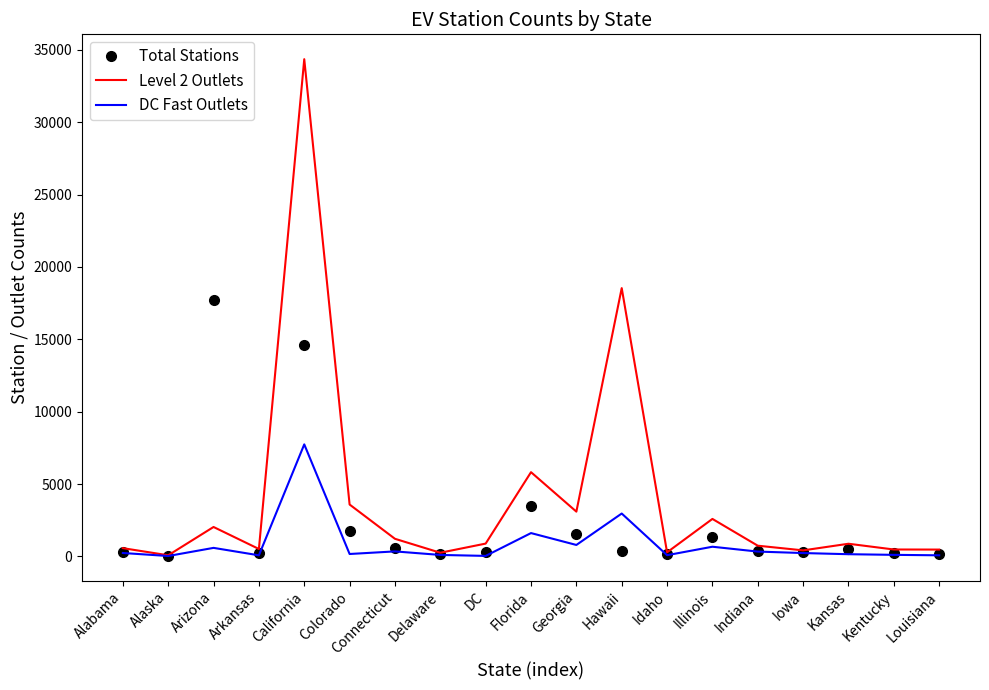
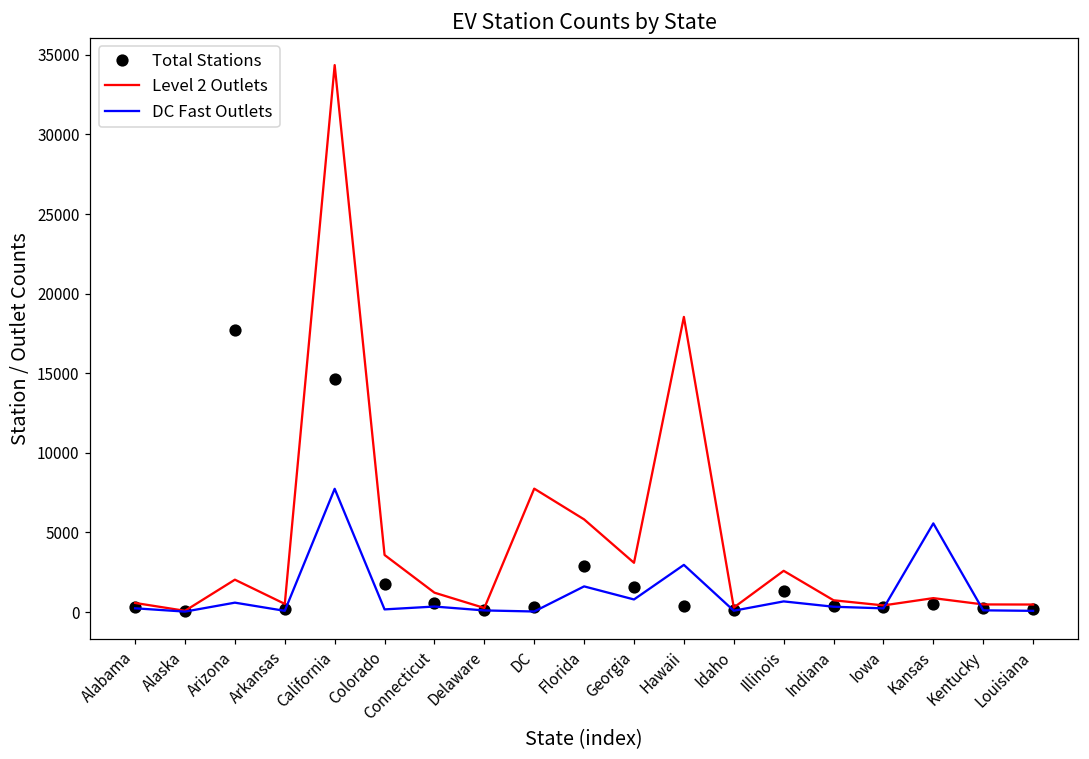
  {
    "Total Stations": {
      "Arizona": 17700,
      "California": 14600,
      "Colorado": 1800,
      "Connecticut": 600,
      "DC": 300,
-     "Florida": 3500,
+     "Florida": 2900,
      "Georgia": 1600,
      "Hawaii": 400,
      "Illinois": 1300,
      "Kansas": 500
    },
    "Level 2 Outlets": {
      "Alabama": 600,
      "Arizona": 2000,
      "Arkansas": 500,
      "California": 34400,
      "Colorado": 3600,
      "Connecticut": 1200,
-     "DC": 900,
+     "DC": 7800,
      "Florida": 5800,
      "Georgia": 3100,
      "Hawaii": 18500,
      "Illinois": 2600,
      "Indiana": 700,
      "Kansas": 900,
      "Kentucky": 500,
      "Louisiana": 500
    },
    "DC Fast Outlets": {
      "Arizona": 600,
      "California": 7700,
      "Colorado": 200,
      "Connecticut": 300,
      "DC": 0,
      "Florida": 1600,
      "Georgia": 800,
      "Hawaii": 3000,
      "Illinois": 700,
-     "Kansas": 200
+     "Kansas": 5600
    }
  }
